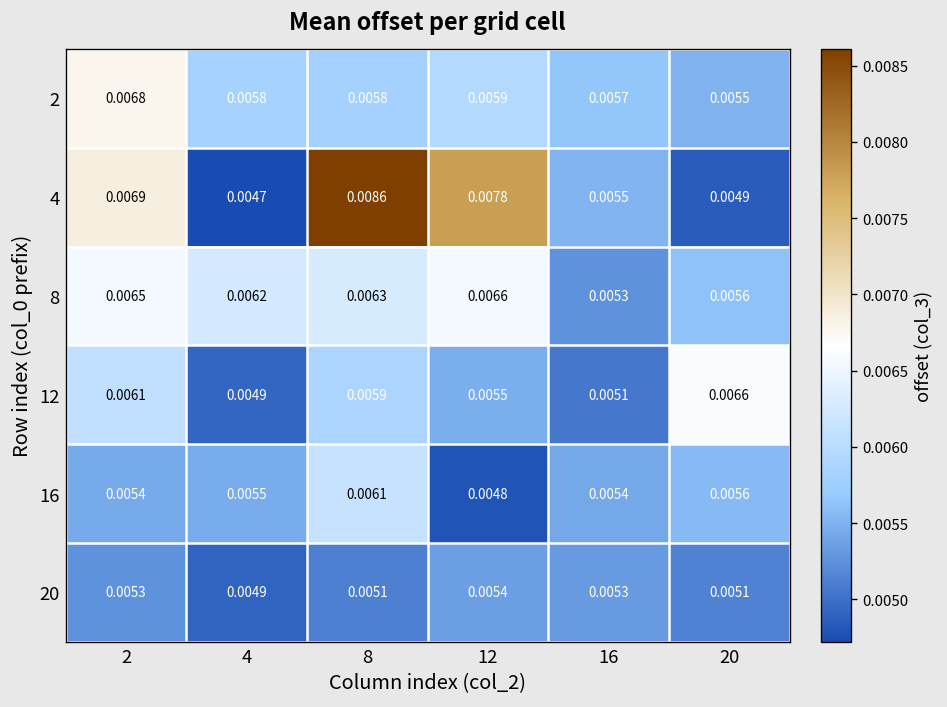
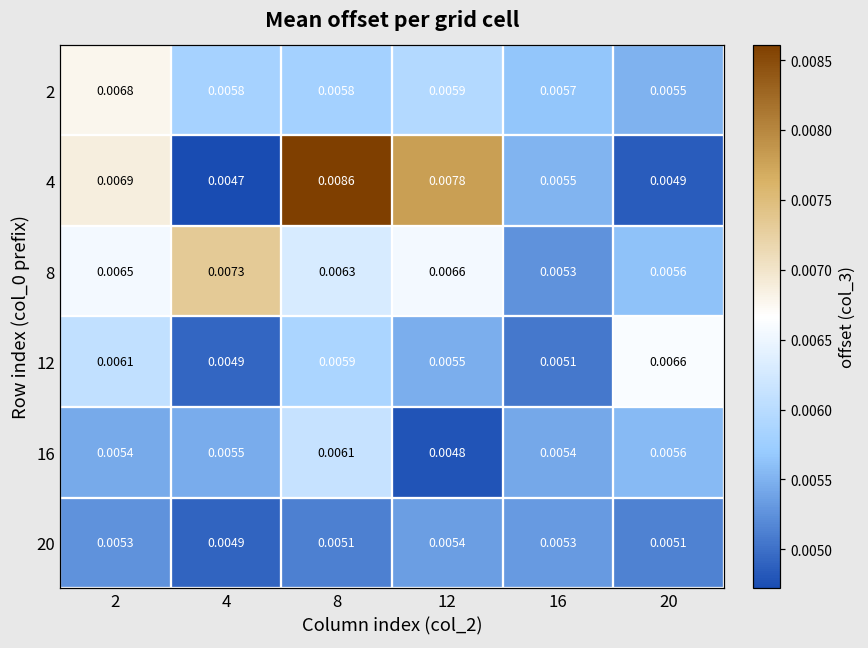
  {
    "2": {
      "2": 0.0068,
      "4": 0.0058,
      "8": 0.0058,
      "12": 0.0059,
      "16": 0.0057,
      "20": 0.0055
    },
    "4": {
      "2": 0.0069,
      "4": 0.0047,
      "8": 0.0086,
      "12": 0.0078,
      "16": 0.0055,
      "20": 0.0049
    },
    "8": {
      "2": 0.0065,
-     "4": 0.0062,
+     "4": 0.0073,
      "8": 0.0063,
      "12": 0.0066,
      "16": 0.0053,
      "20": 0.0056
    },
    "12": {
      "2": 0.0061,
      "4": 0.0049,
      "8": 0.0059,
      "12": 0.0055,
      "16": 0.0051,
      "20": 0.0066
    },
    "16": {
      "2": 0.0054,
      "4": 0.0055,
      "8": 0.0061,
      "12": 0.0048,
      "16": 0.0054,
      "20": 0.0056
    },
    "20": {
      "2": 0.0053,
      "4": 0.0049,
      "8": 0.0051,
      "12": 0.0054,
      "16": 0.0053,
      "20": 0.0051
    }
  }
